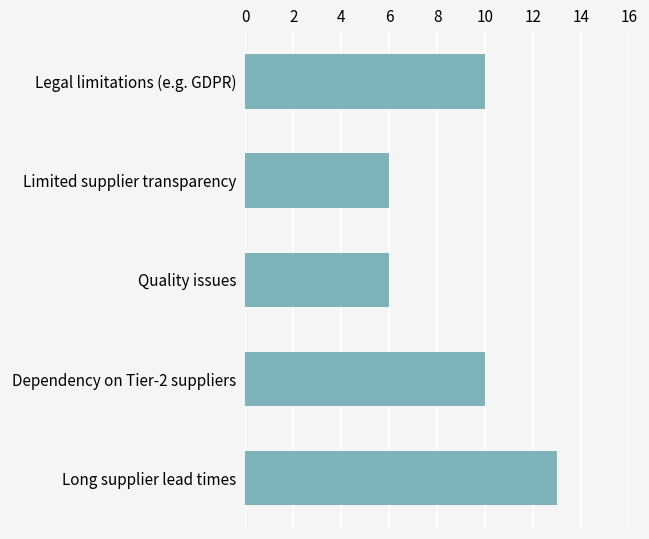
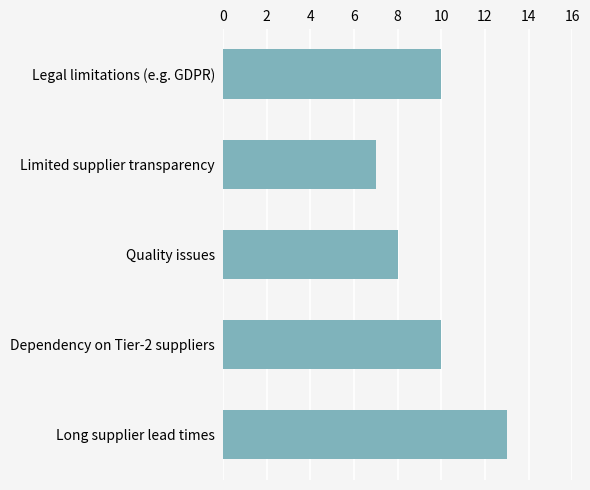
  {
    "Legal limitations (e.g. GDPR)": 10,
-   "Limited supplier transparency": 6,
-   "Quality issues": 6,
+   "Limited supplier transparency": 7,
+   "Quality issues": 8,
    "Dependency on Tier-2 suppliers": 10,
    "Long supplier lead times": 13
  }
